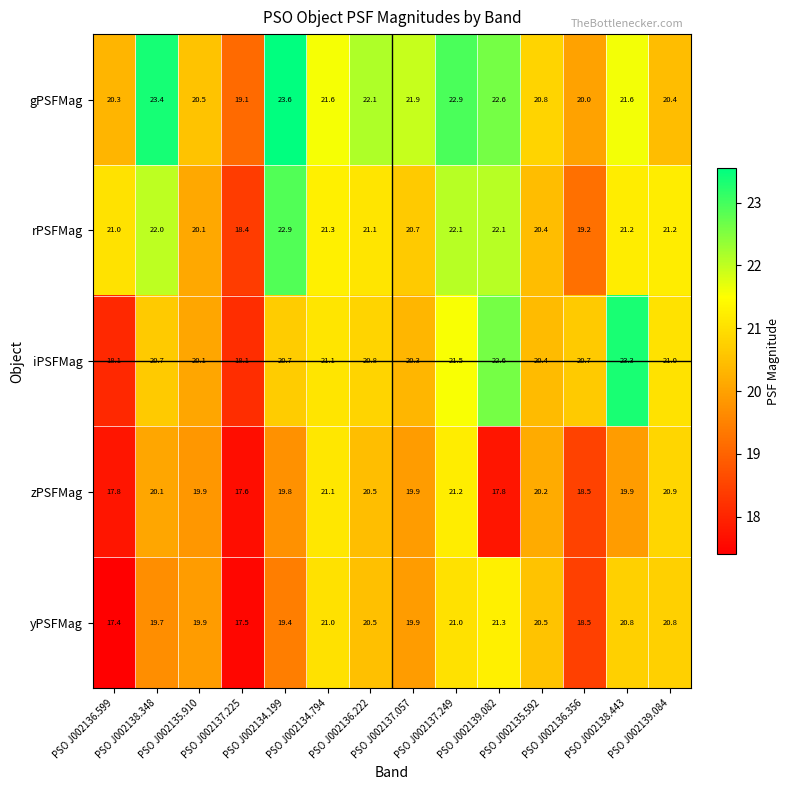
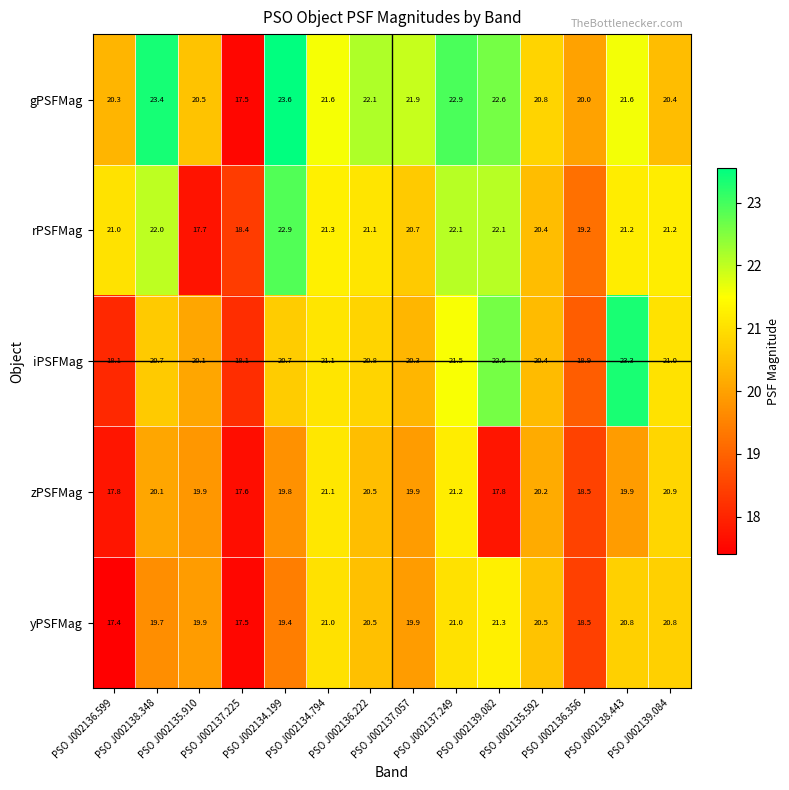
  {
    "gPSFMag": {
      "PSO J002136.599": 20.3,
      "PSO J002138.348": 23.4,
      "PSO J002135.910": 20.5,
-     "PSO J002137.225": 19.1,
+     "PSO J002137.225": 17.5,
      "PSO J002134.199": 23.6,
      "PSO J002134.794": 21.6,
      "PSO J002136.222": 22.1,
      "PSO J002137.057": 21.9,
      "PSO J002137.249": 22.9,
      "PSO J002139.082": 22.6,
      "PSO J002135.592": 20.8,
      "PSO J002136.356": 20.0,
      "PSO J002138.443": 21.6,
      "PSO J002139.084": 20.4
    },
    "rPSFMag": {
      "PSO J002136.599": 21.0,
      "PSO J002138.348": 22.0,
-     "PSO J002135.910": 20.1,
+     "PSO J002135.910": 17.7,
      "PSO J002137.225": 18.4,
      "PSO J002134.199": 22.9,
      "PSO J002134.794": 21.3,
      "PSO J002136.222": 21.1,
      "PSO J002137.057": 20.7,
      "PSO J002137.249": 22.1,
      "PSO J002139.082": 22.1,
      "PSO J002135.592": 20.4,
      "PSO J002136.356": 19.2,
      "PSO J002138.443": 21.2,
      "PSO J002139.084": 21.2
    },
    "iPSFMag": {
      "PSO J002136.599": 18.1,
      "PSO J002138.348": 20.7,
      "PSO J002135.910": 20.1,
      "PSO J002137.225": 18.1,
      "PSO J002134.199": 20.7,
      "PSO J002134.794": 21.1,
      "PSO J002136.222": 20.8,
      "PSO J002137.057": 20.3,
      "PSO J002137.249": 21.5,
      "PSO J002139.082": 22.6,
      "PSO J002135.592": 20.4,
-     "PSO J002136.356": 20.7,
+     "PSO J002136.356": 18.9,
      "PSO J002138.443": 23.3,
      "PSO J002139.084": 21.0
    },
    "zPSFMag": {
      "PSO J002136.599": 17.8,
      "PSO J002138.348": 20.1,
      "PSO J002135.910": 19.9,
      "PSO J002137.225": 17.6,
      "PSO J002134.199": 19.8,
      "PSO J002134.794": 21.1,
      "PSO J002136.222": 20.5,
      "PSO J002137.057": 19.9,
      "PSO J002137.249": 21.2,
      "PSO J002139.082": 17.8,
      "PSO J002135.592": 20.2,
      "PSO J002136.356": 18.5,
      "PSO J002138.443": 19.9,
      "PSO J002139.084": 20.9
    },
    "yPSFMag": {
      "PSO J002136.599": 17.4,
      "PSO J002138.348": 19.7,
      "PSO J002135.910": 19.9,
      "PSO J002137.225": 17.5,
      "PSO J002134.199": 19.4,
      "PSO J002134.794": 21.0,
      "PSO J002136.222": 20.5,
      "PSO J002137.057": 19.9,
      "PSO J002137.249": 21.0,
      "PSO J002139.082": 21.3,
      "PSO J002135.592": 20.5,
      "PSO J002136.356": 18.5,
      "PSO J002138.443": 20.8,
      "PSO J002139.084": 20.8
    }
  }
